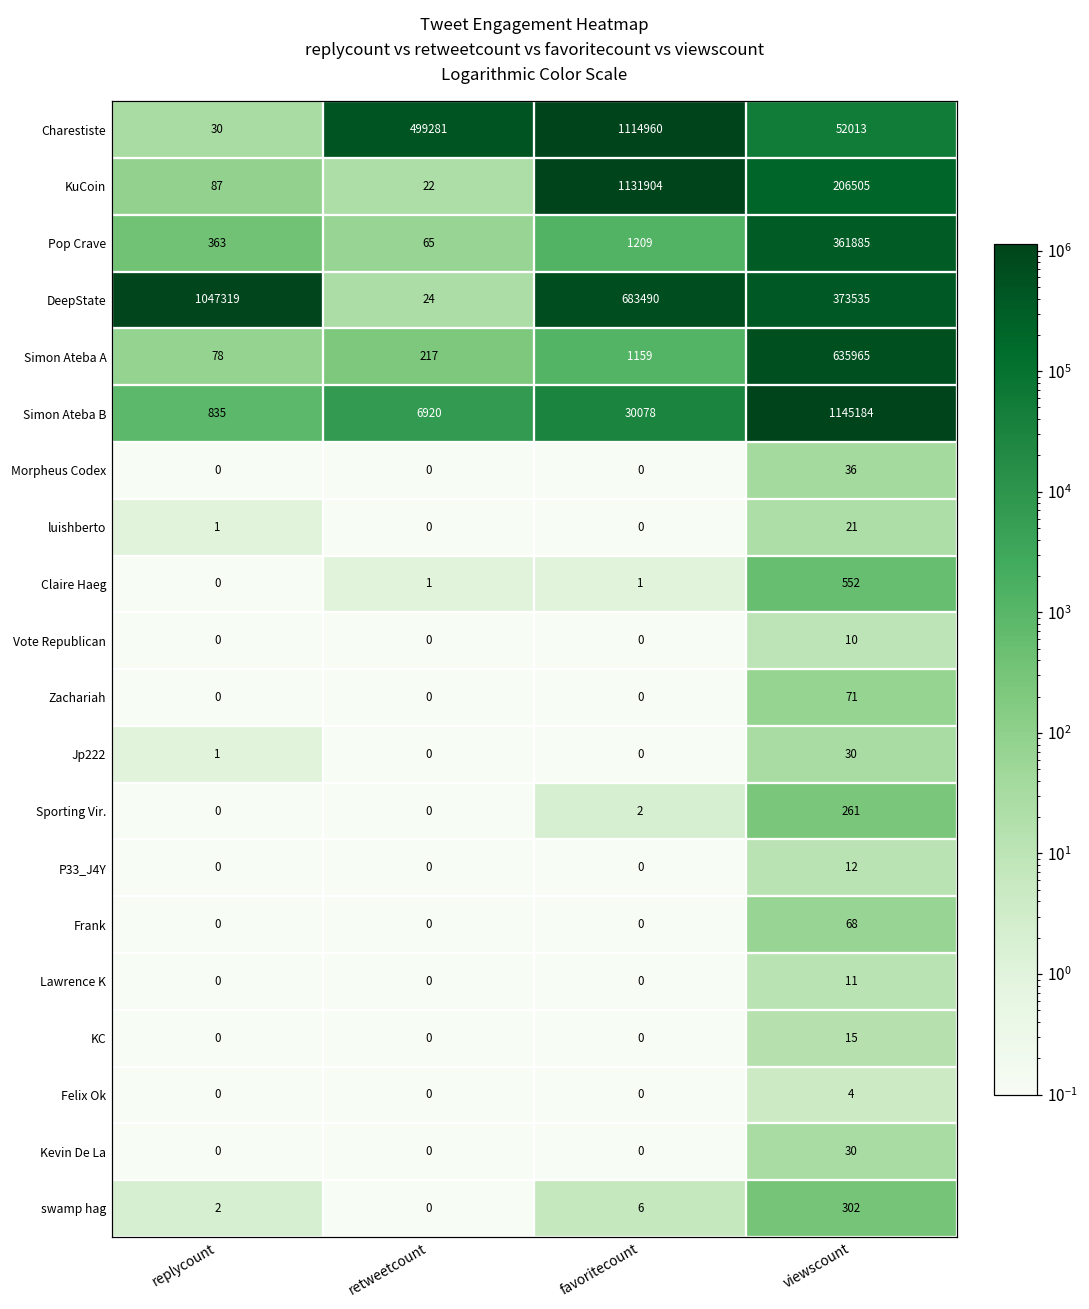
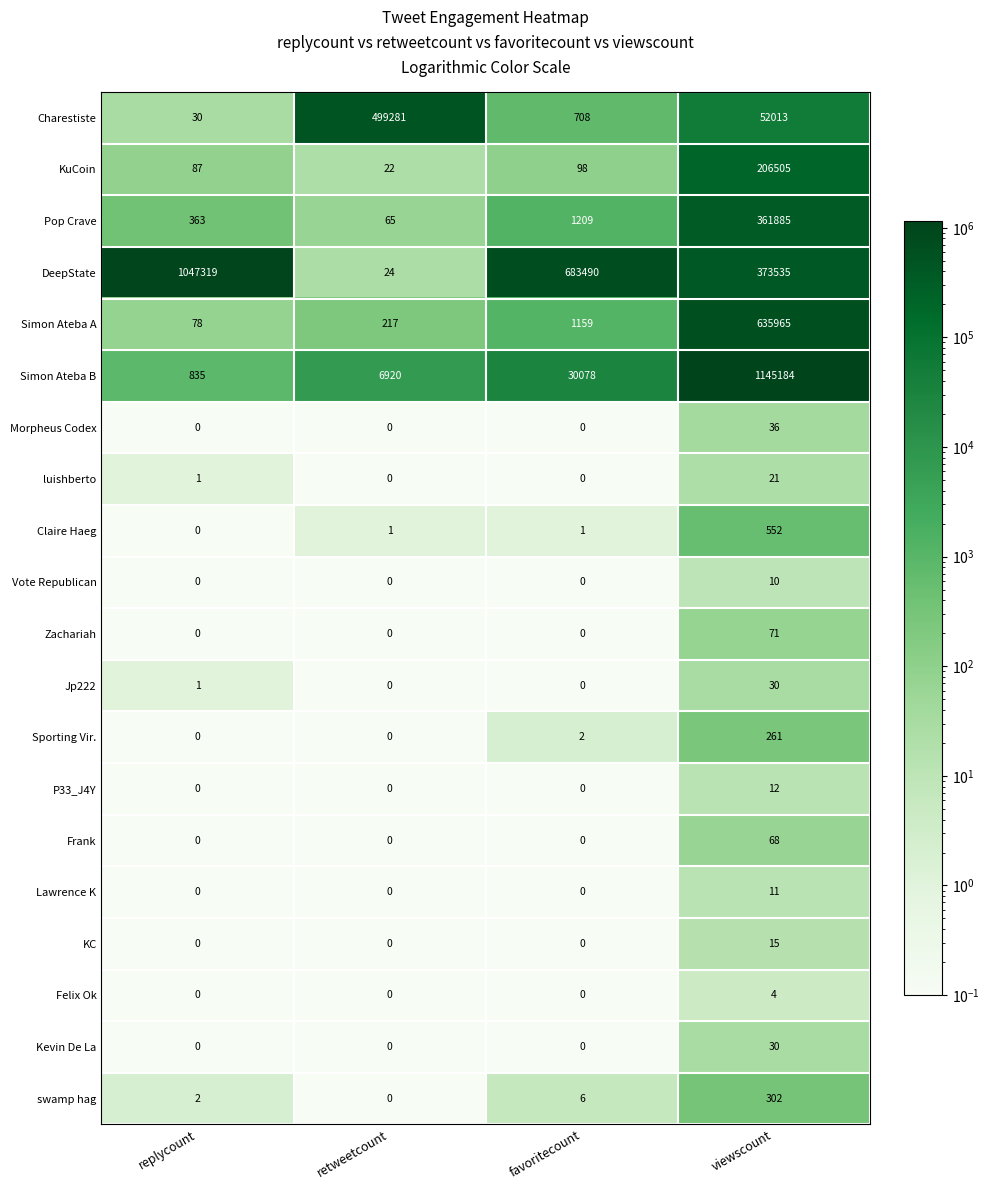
  {
    "Charestiste": {
      "replycount": 30,
      "retweetcount": 499281,
-     "favoritecount": 1114960,
+     "favoritecount": 708,
      "viewscount": 52013
    },
    "KuCoin": {
      "replycount": 87,
      "retweetcount": 22,
-     "favoritecount": 1131904,
+     "favoritecount": 98,
      "viewscount": 206505
    },
    "Pop Crave": {
      "replycount": 363,
      "retweetcount": 65,
      "favoritecount": 1209,
      "viewscount": 361885
    },
    "DeepState": {
      "replycount": 1047319,
      "retweetcount": 24,
      "favoritecount": 683490,
      "viewscount": 373535
    },
    "Simon Ateba A": {
      "replycount": 78,
      "retweetcount": 217,
      "favoritecount": 1159,
      "viewscount": 635965
    },
    "Simon Ateba B": {
      "replycount": 835,
      "retweetcount": 6920,
      "favoritecount": 30078,
      "viewscount": 1145184
    },
    "Morpheus Codex": {
      "replycount": 0,
      "retweetcount": 0,
      "favoritecount": 0,
      "viewscount": 36
    },
    "luishberto": {
      "replycount": 1,
      "retweetcount": 0,
      "favoritecount": 0,
      "viewscount": 21
    },
    "Claire Haeg": {
      "replycount": 0,
      "retweetcount": 1,
      "favoritecount": 1,
      "viewscount": 552
    },
    "Vote Republican": {
      "replycount": 0,
      "retweetcount": 0,
      "favoritecount": 0,
      "viewscount": 10
    },
    "Zachariah": {
      "replycount": 0,
      "retweetcount": 0,
      "favoritecount": 0,
      "viewscount": 71
    },
    "Jp222": {
      "replycount": 1,
      "retweetcount": 0,
      "favoritecount": 0,
      "viewscount": 30
    },
    "Sporting Vir.": {
      "replycount": 0,
      "retweetcount": 0,
      "favoritecount": 2,
      "viewscount": 261
    },
    "P33_J4Y": {
      "replycount": 0,
      "retweetcount": 0,
      "favoritecount": 0,
      "viewscount": 12
    },
    "Frank": {
      "replycount": 0,
      "retweetcount": 0,
      "favoritecount": 0,
      "viewscount": 68
    },
    "Lawrence K": {
      "replycount": 0,
      "retweetcount": 0,
      "favoritecount": 0,
      "viewscount": 11
    },
    "KC": {
      "replycount": 0,
      "retweetcount": 0,
      "favoritecount": 0,
      "viewscount": 15
    },
    "Felix Ok": {
      "replycount": 0,
      "retweetcount": 0,
      "favoritecount": 0,
      "viewscount": 4
    },
    "Kevin De La": {
      "replycount": 0,
      "retweetcount": 0,
      "favoritecount": 0,
      "viewscount": 30
    },
    "swamp hag": {
      "replycount": 2,
      "retweetcount": 0,
      "favoritecount": 6,
      "viewscount": 302
    }
  }
